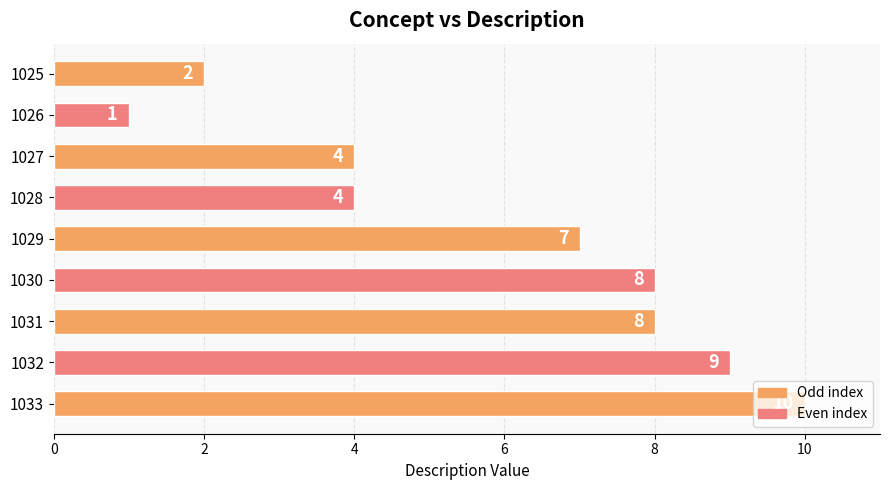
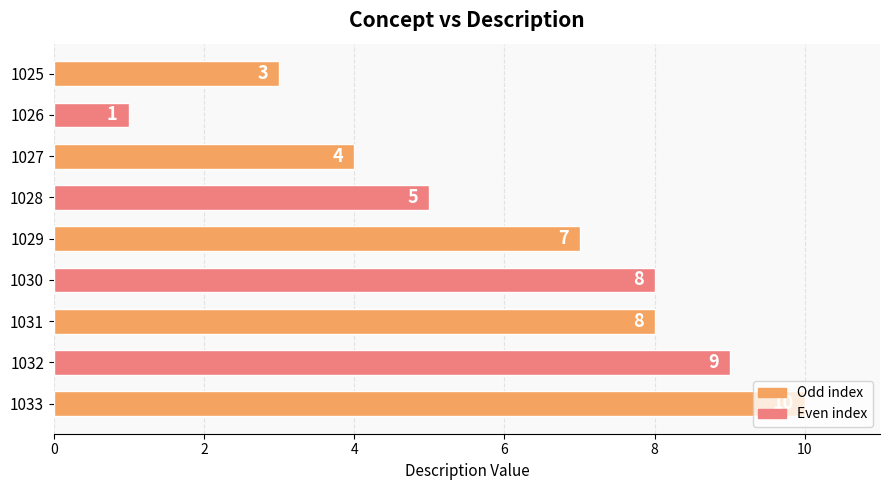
  {
-   "1025": 2,
+   "1025": 3,
    "1026": 1,
    "1027": 4,
-   "1028": 4,
+   "1028": 5,
    "1029": 7,
    "1030": 8,
    "1031": 8,
    "1032": 9
  }
